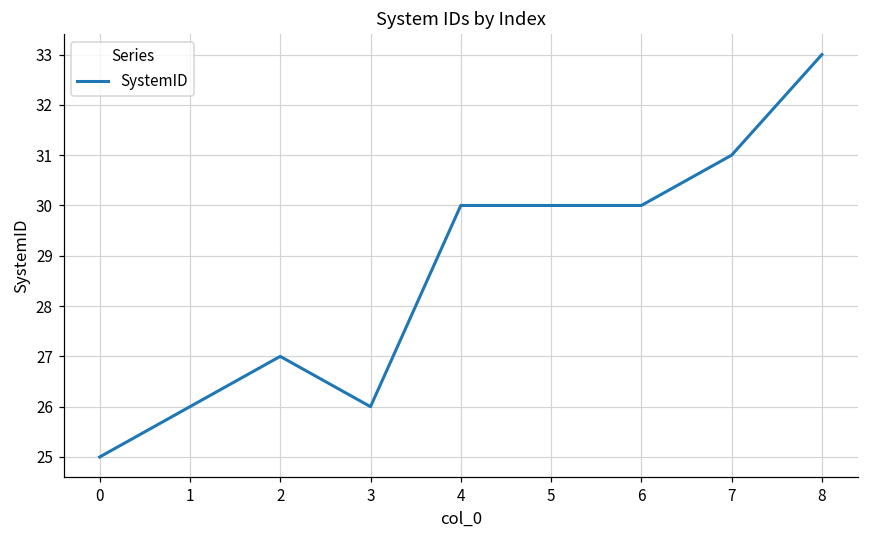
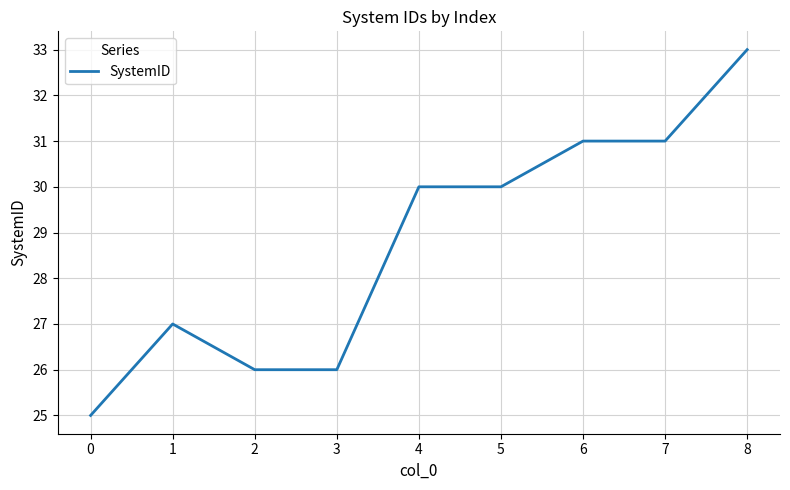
  {
    "0": 25,
-   "1": 26,
-   "2": 27,
+   "1": 27,
+   "2": 26,
    "3": 26,
    "4": 30,
    "5": 30,
-   "6": 30,
+   "6": 31,
    "7": 31,
    "8": 33
  }
